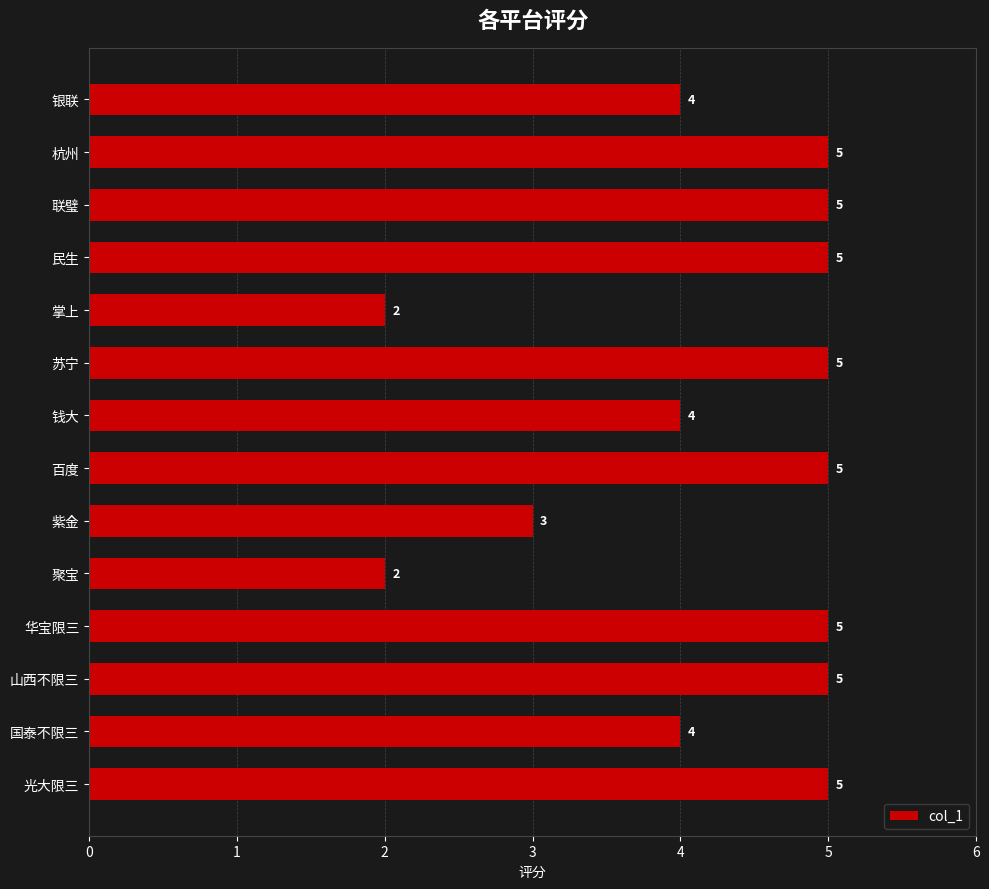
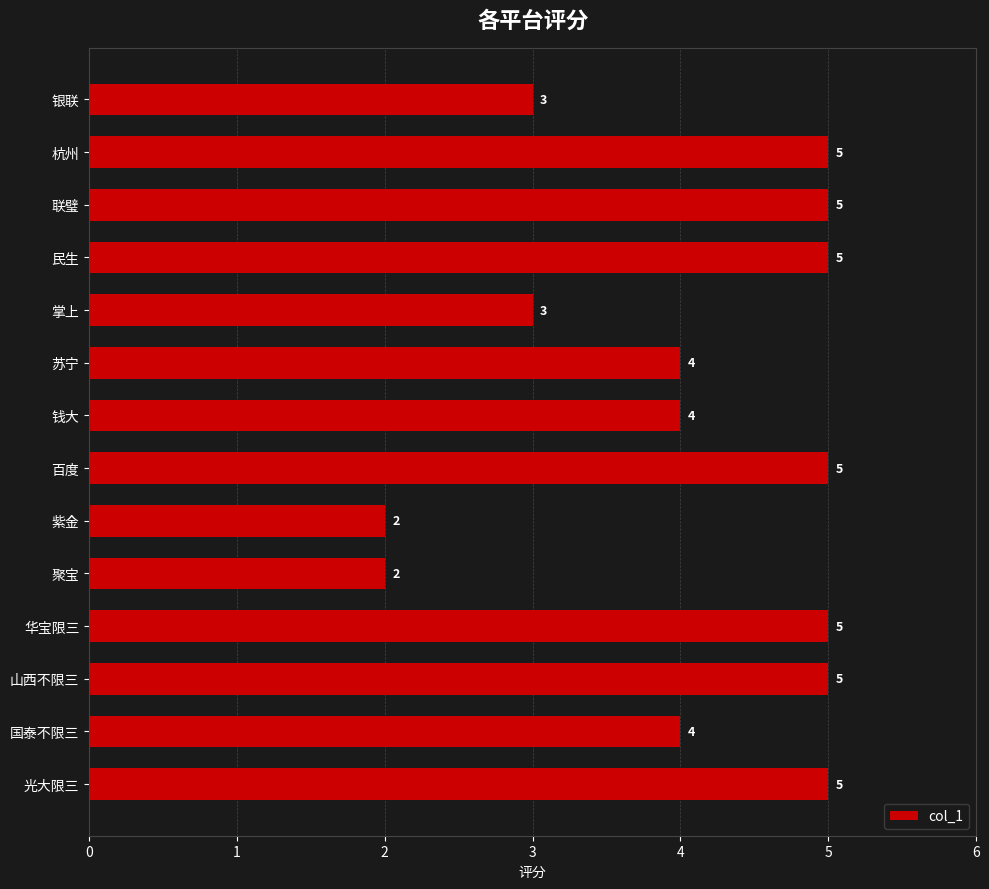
  {
-   "银联": 4,
+   "银联": 3,
    "杭州": 5,
    "联璧": 5,
    "民生": 5,
-   "掌上": 2,
-   "苏宁": 5,
+   "掌上": 3,
+   "苏宁": 4,
    "钱大": 4,
    "百度": 5,
-   "紫金": 3,
+   "紫金": 2,
    "聚宝": 2,
    "华宝限三": 5,
    "山西不限三": 5,
    "国泰不限三": 4,
    "光大限三": 5
  }
